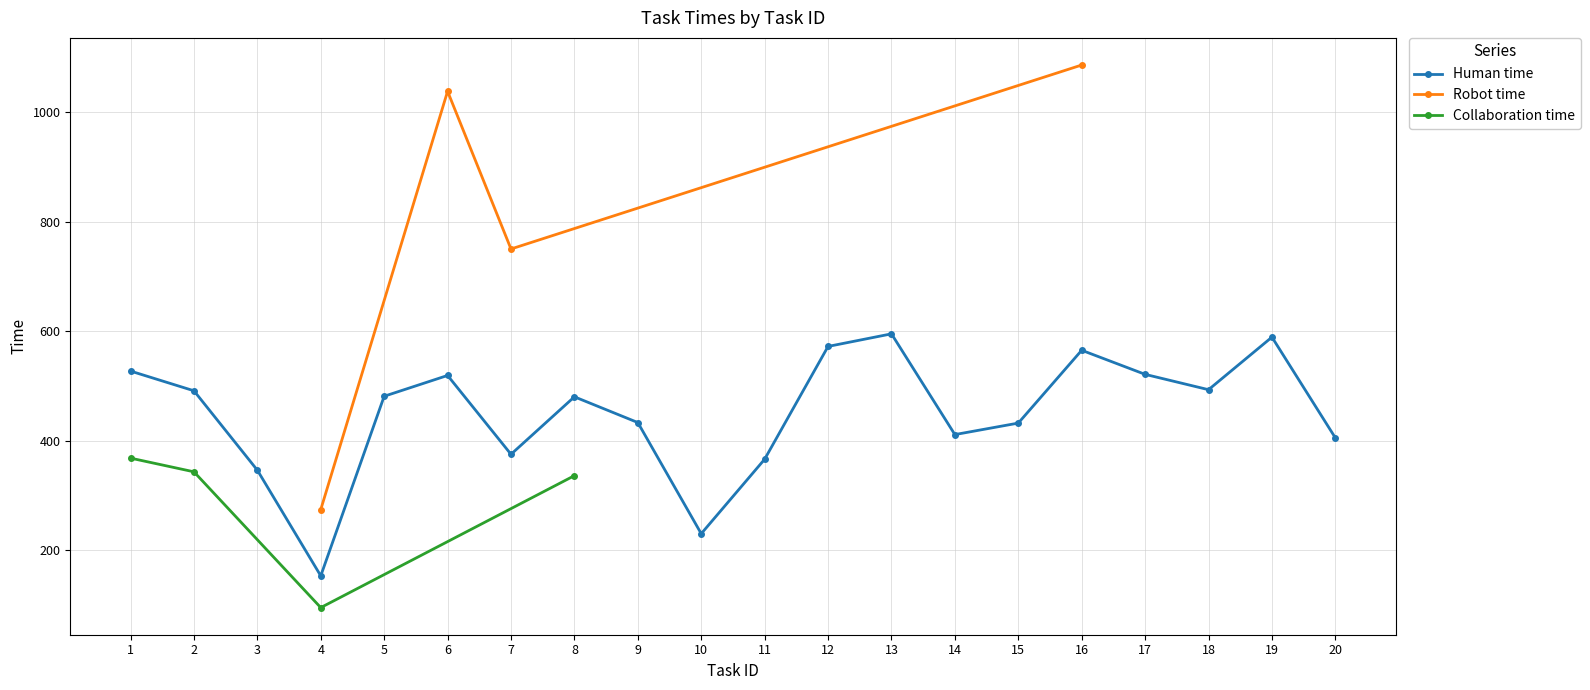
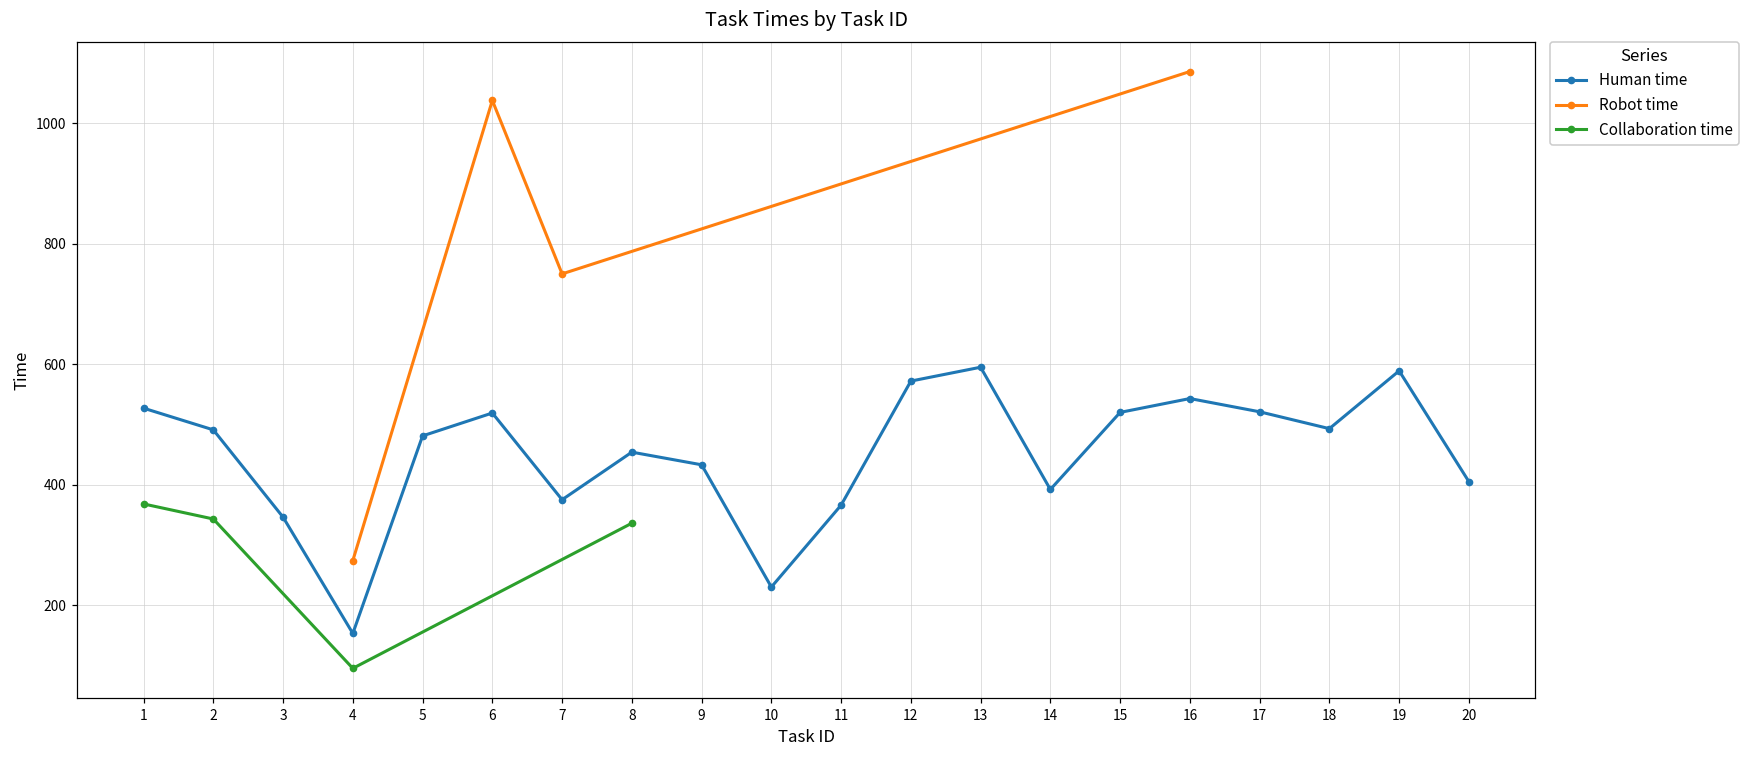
  {
    "Human time": {
      "1": 530,
      "2": 490,
      "3": 350,
      "4": 150,
      "5": 480,
      "6": 520,
      "7": 380,
-     "8": 480,
+     "8": 450,
      "9": 430,
      "10": 230,
      "11": 370,
      "12": 570,
      "13": 600,
-     "14": 410,
-     "15": 430,
-     "16": 570,
+     "14": 390,
+     "15": 520,
+     "16": 540,
      "17": 520,
      "18": 490,
      "19": 590,
      "20": 410
    },
    "Robot time": {
      "4": 270,
      "6": 1040,
      "7": 750,
      "16": 1090
    },
    "Collaboration time": {
      "1": 370,
      "2": 340,
      "4": 100,
      "8": 340
    }
  }
